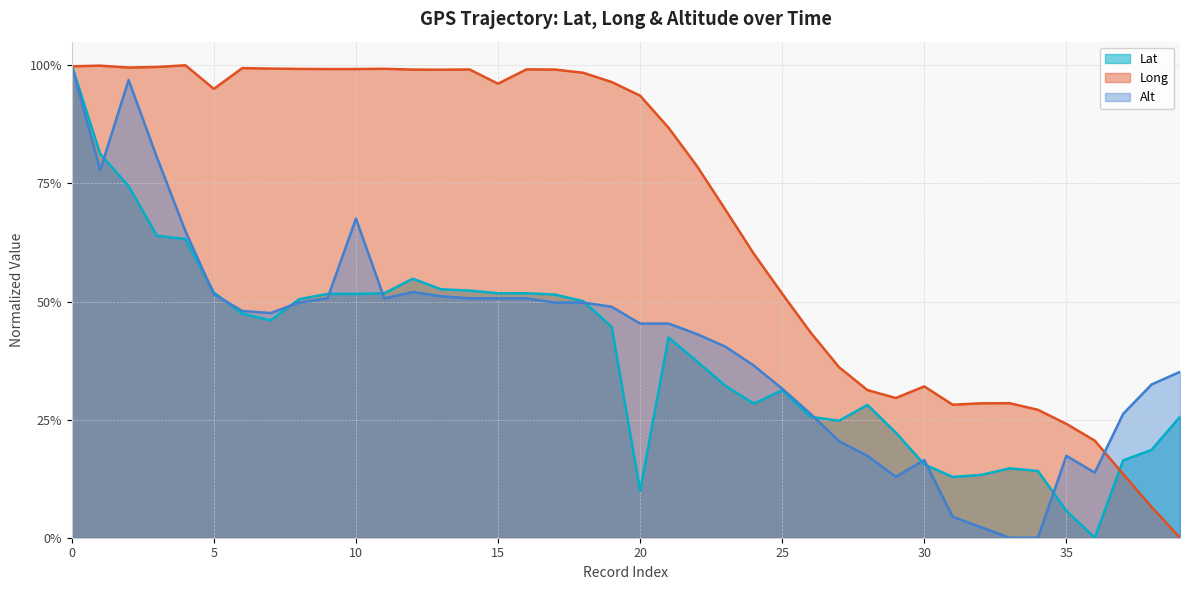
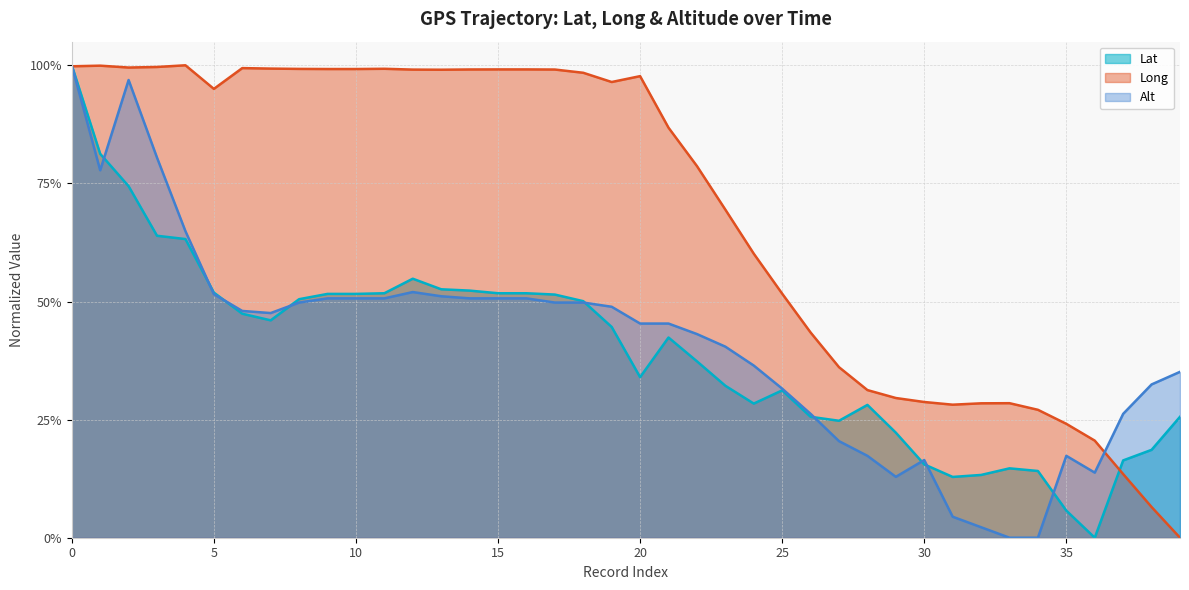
  {
    "Lat": {
      "10": "52%",
      "15": "52%",
-     "20": "10%",
+     "20": "34%",
      "30": "16%",
      "35": "6%"
    },
    "Long": {
      "5": "95%",
      "10": "99%",
-     "15": "96%",
-     "20": "94%",
+     "15": "99%",
+     "20": "98%",
      "25": "52%",
-     "30": "32%",
+     "30": "29%",
      "35": "24%"
    },
    "Alt": {
-     "10": "68%",
+     "10": "51%",
      "15": "51%",
      "20": "45%",
      "30": "16%",
      "35": "17%"
    }
  }
